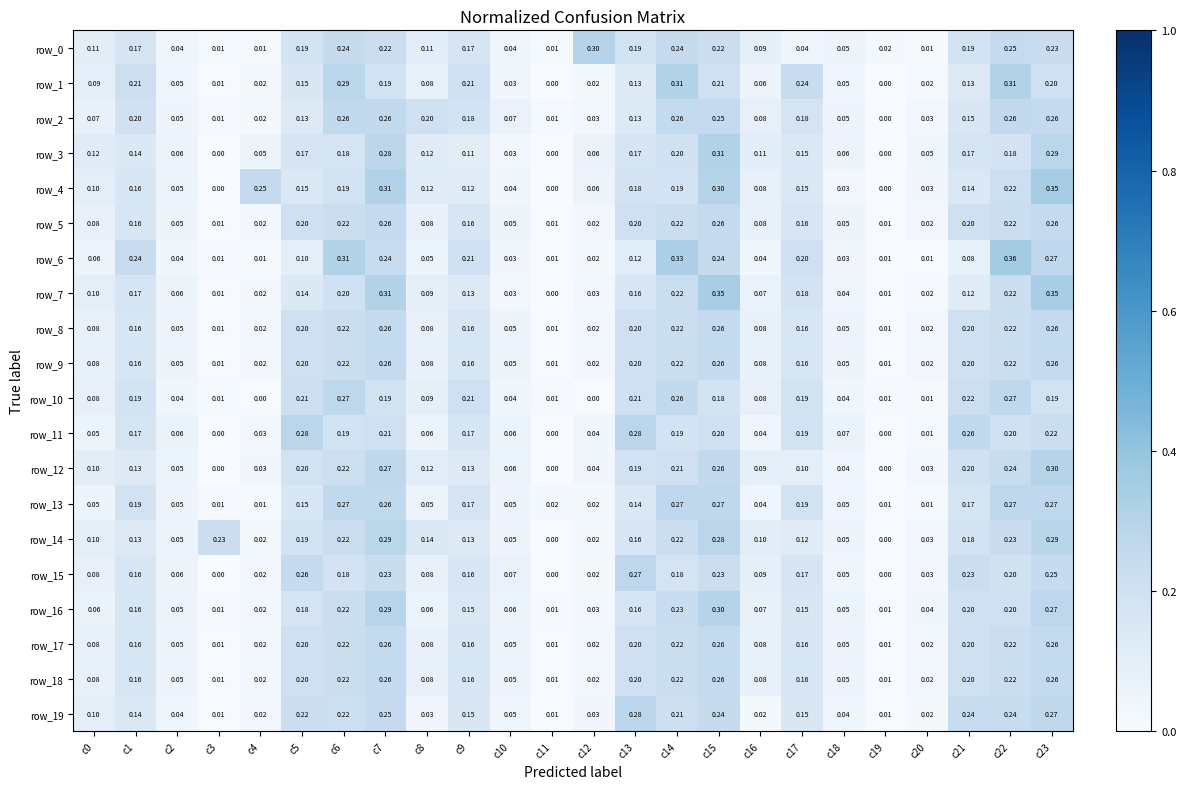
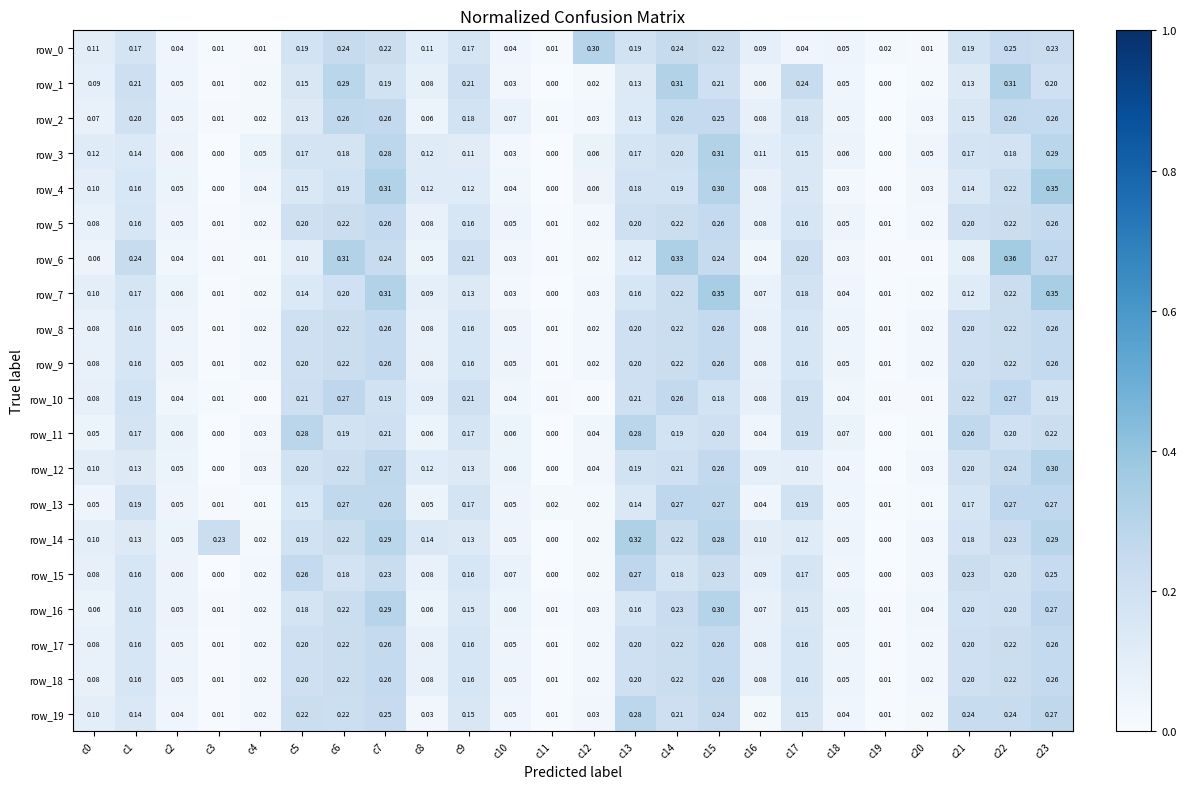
  {
    "row_2": {
      "c0": 0.07,
      "c1": 0.20,
      "c2": 0.05,
      "c3": 0.01,
      "c4": 0.02,
      "c5": 0.13,
      "c6": 0.26,
      "c7": 0.26,
-     "c8": 0.20,
+     "c8": 0.06,
      "c9": 0.18,
      "c10": 0.07,
      "c11": 0.01,
      "c12": 0.03,
      "c13": 0.13,
      "c14": 0.26,
      "c15": 0.25,
      "c16": 0.08,
      "c17": 0.18,
      "c18": 0.05,
      "c19": 0.00,
      "c20": 0.03,
      "c21": 0.15,
      "c22": 0.26,
      "c23": 0.26
    },
    "row_4": {
      "c0": 0.10,
      "c1": 0.16,
      "c2": 0.05,
      "c3": 0.00,
-     "c4": 0.25,
+     "c4": 0.04,
      "c5": 0.15,
      "c6": 0.19,
      "c7": 0.31,
      "c8": 0.12,
      "c9": 0.12,
      "c10": 0.04,
      "c11": 0.00,
      "c12": 0.06,
      "c13": 0.18,
      "c14": 0.19,
      "c15": 0.30,
      "c16": 0.08,
      "c17": 0.15,
      "c18": 0.03,
      "c19": 0.00,
      "c20": 0.03,
      "c21": 0.14,
      "c22": 0.22,
      "c23": 0.35
    },
    "row_14": {
      "c0": 0.10,
      "c1": 0.13,
      "c2": 0.05,
      "c3": 0.23,
      "c4": 0.02,
      "c5": 0.19,
      "c6": 0.22,
      "c7": 0.29,
      "c8": 0.14,
      "c9": 0.13,
      "c10": 0.05,
      "c11": 0.00,
      "c12": 0.02,
-     "c13": 0.16,
+     "c13": 0.32,
      "c14": 0.22,
      "c15": 0.28,
      "c16": 0.10,
      "c17": 0.12,
      "c18": 0.05,
      "c19": 0.00,
      "c20": 0.03,
      "c21": 0.18,
      "c22": 0.23,
      "c23": 0.29
    }
  }
